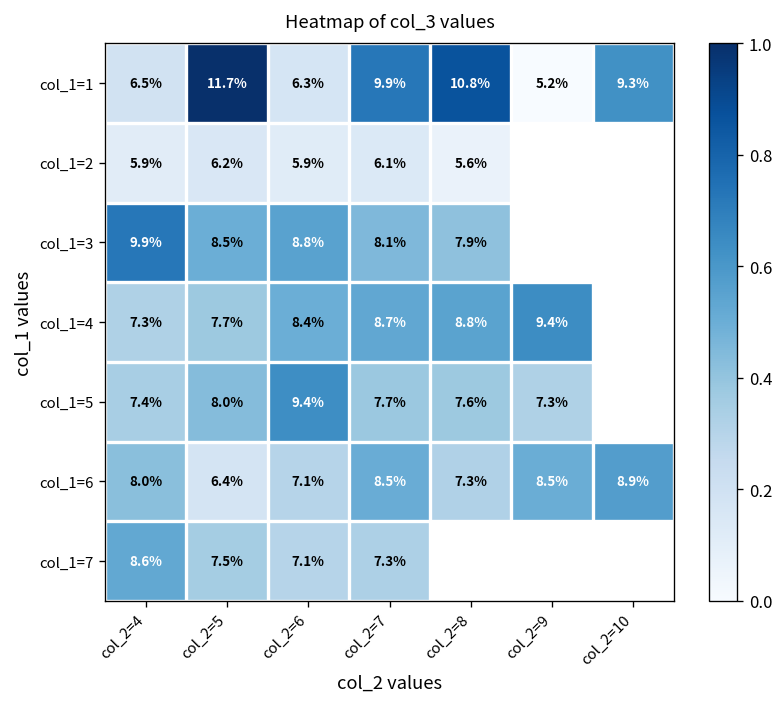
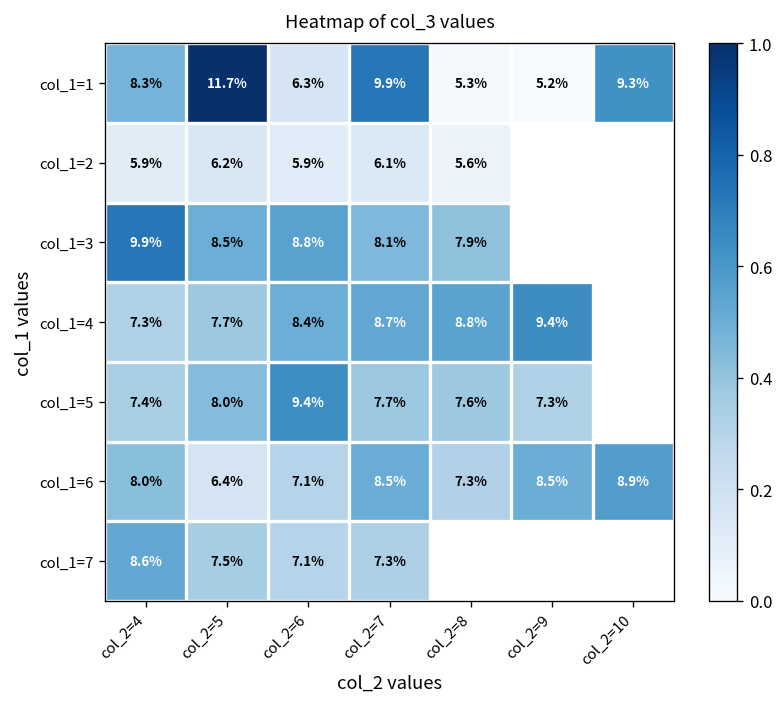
  {
    "col_1=1": {
-     "col_2=4": "6.5%",
+     "col_2=4": "8.3%",
      "col_2=5": "11.7%",
      "col_2=6": "6.3%",
      "col_2=7": "9.9%",
-     "col_2=8": "10.8%",
+     "col_2=8": "5.3%",
      "col_2=9": "5.2%",
      "col_2=10": "9.3%"
    },
    "col_1=2": {
      "col_2=4": "5.9%",
      "col_2=5": "6.2%",
      "col_2=6": "5.9%",
      "col_2=7": "6.1%",
      "col_2=8": "5.6%"
    },
    "col_1=3": {
      "col_2=4": "9.9%",
      "col_2=5": "8.5%",
      "col_2=6": "8.8%",
      "col_2=7": "8.1%",
      "col_2=8": "7.9%"
    },
    "col_1=4": {
      "col_2=4": "7.3%",
      "col_2=5": "7.7%",
      "col_2=6": "8.4%",
      "col_2=7": "8.7%",
      "col_2=8": "8.8%",
      "col_2=9": "9.4%"
    },
    "col_1=5": {
      "col_2=4": "7.4%",
      "col_2=5": "8.0%",
      "col_2=6": "9.4%",
      "col_2=7": "7.7%",
      "col_2=8": "7.6%",
      "col_2=9": "7.3%"
    },
    "col_1=6": {
      "col_2=4": "8.0%",
      "col_2=5": "6.4%",
      "col_2=6": "7.1%",
      "col_2=7": "8.5%",
      "col_2=8": "7.3%",
      "col_2=9": "8.5%",
      "col_2=10": "8.9%"
    },
    "col_1=7": {
      "col_2=4": "8.6%",
      "col_2=5": "7.5%",
      "col_2=6": "7.1%",
      "col_2=7": "7.3%"
    }
  }
